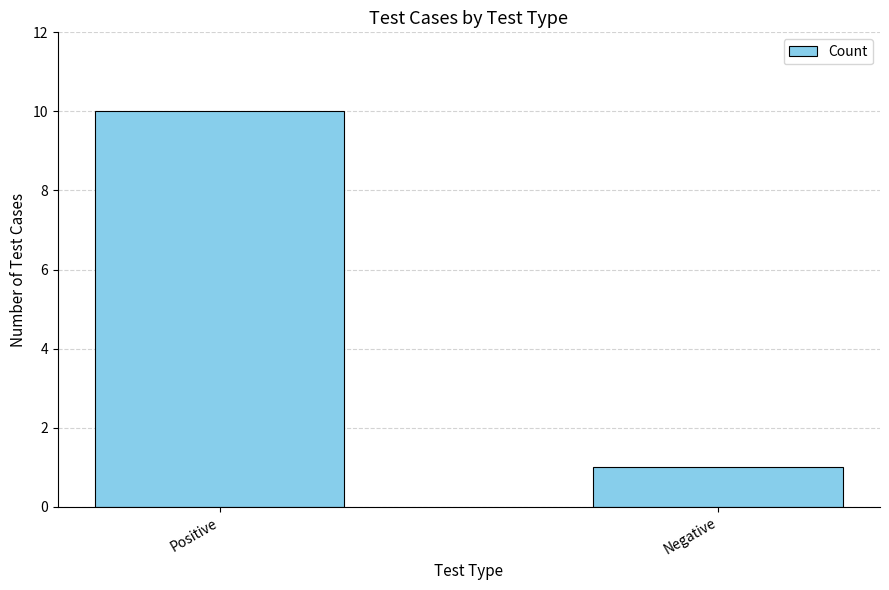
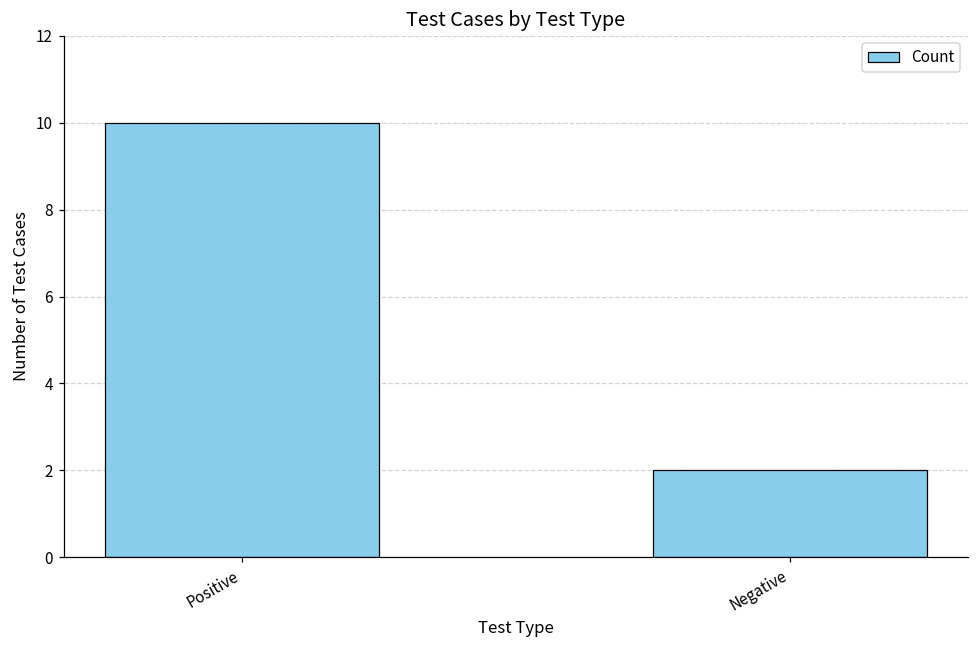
  {
    "Positive": 10,
-   "Negative": 1
+   "Negative": 2
  }
